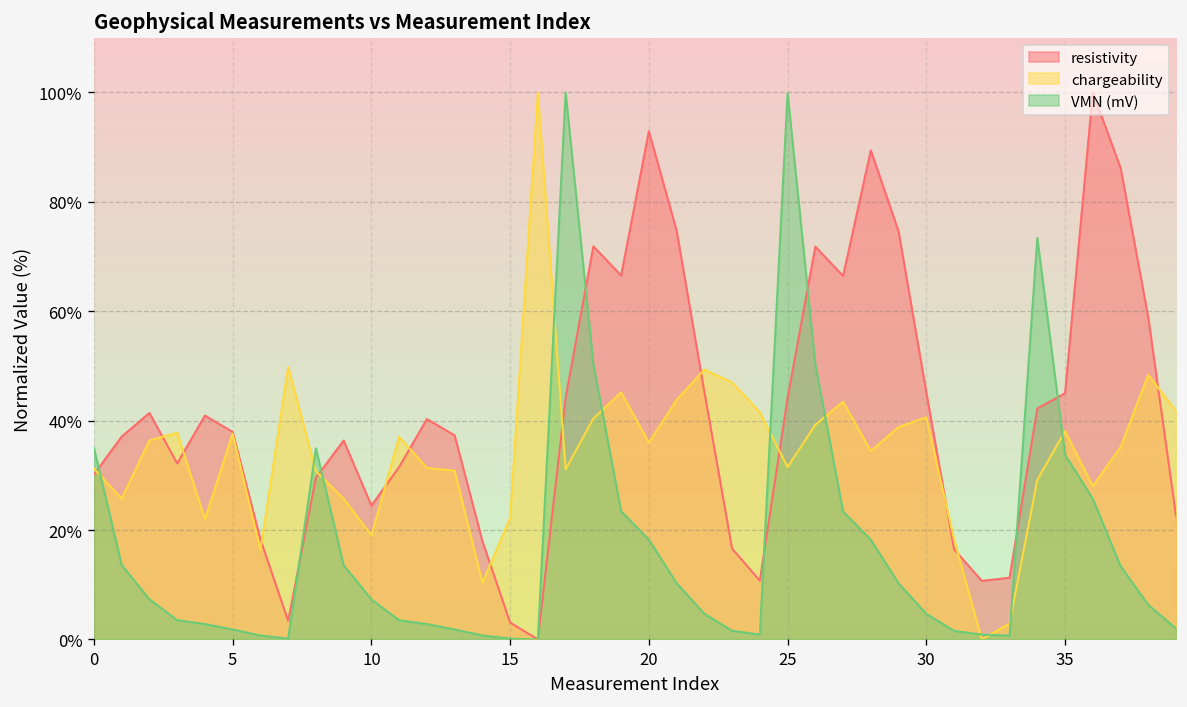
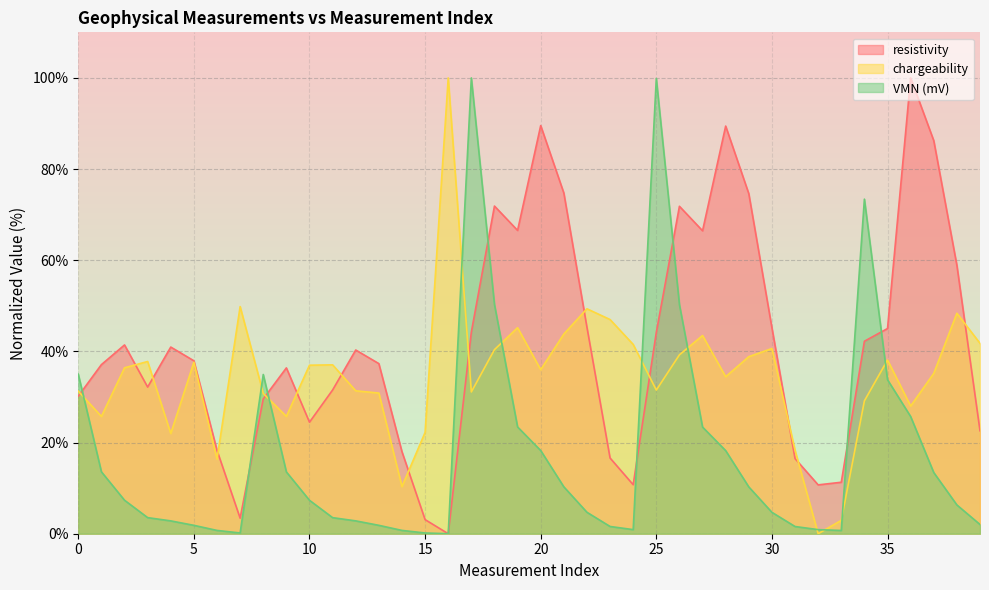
  {
    "resistivity": {
      "0": "30%",
      "10": "24%",
      "15": "3%",
-     "20": "93%",
+     "20": "90%",
      "25": "44%",
      "30": "45%",
      "35": "45%"
    },
    "chargeability": {
      "0": "31%",
-     "10": "19%",
+     "10": "37%",
      "15": "22%",
      "20": "36%",
      "25": "32%",
      "30": "41%",
      "35": "38%"
    },
    "VMN (mV)": {
      "0": "35%",
      "5": "2%",
      "10": "7%",
      "15": "0%",
      "20": "18%",
      "25": "100%",
      "30": "5%",
      "35": "34%"
    }
  }
